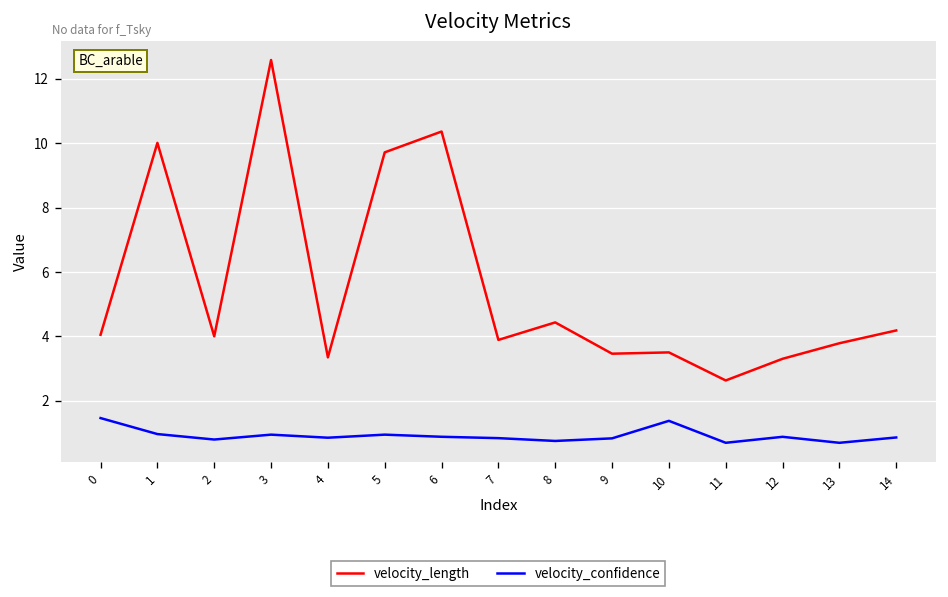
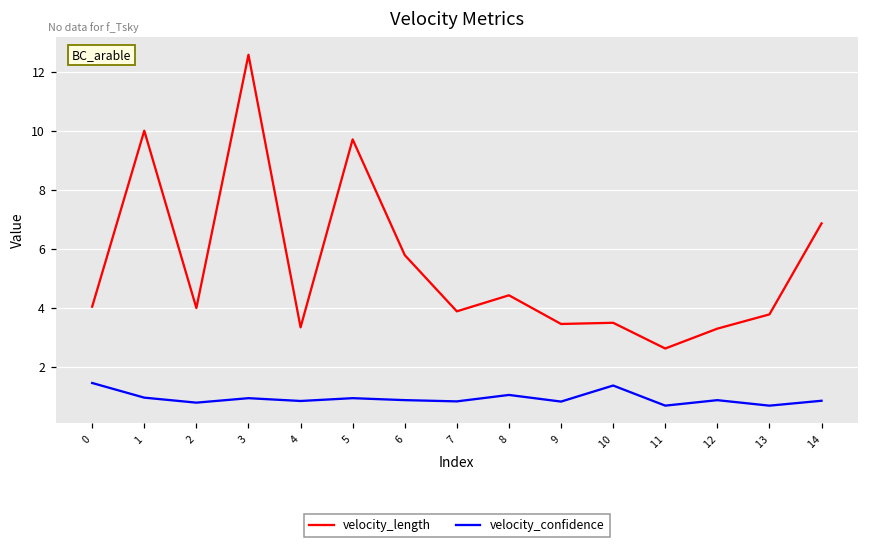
  {
    "velocity_length": {
      "0": 4.1,
      "1": 10.0,
      "2": 4.0,
      "3": 12.6,
      "4": 3.3,
      "5": 9.7,
-     "6": 10.4,
+     "6": 5.8,
      "7": 3.9,
      "8": 4.4,
      "9": 3.5,
      "10": 3.5,
      "11": 2.6,
      "12": 3.3,
      "13": 3.8,
-     "14": 4.2
+     "14": 6.9
    },
    "velocity_confidence": {
      "0": 1.5,
      "1": 1.0,
      "2": 0.8,
      "3": 0.9,
      "4": 0.9,
      "5": 1.0,
      "6": 0.9,
      "7": 0.8,
-     "8": 0.8,
+     "8": 1.1,
      "9": 0.8,
      "10": 1.4,
      "11": 0.7,
      "12": 0.9,
      "13": 0.7,
      "14": 0.9
    }
  }
